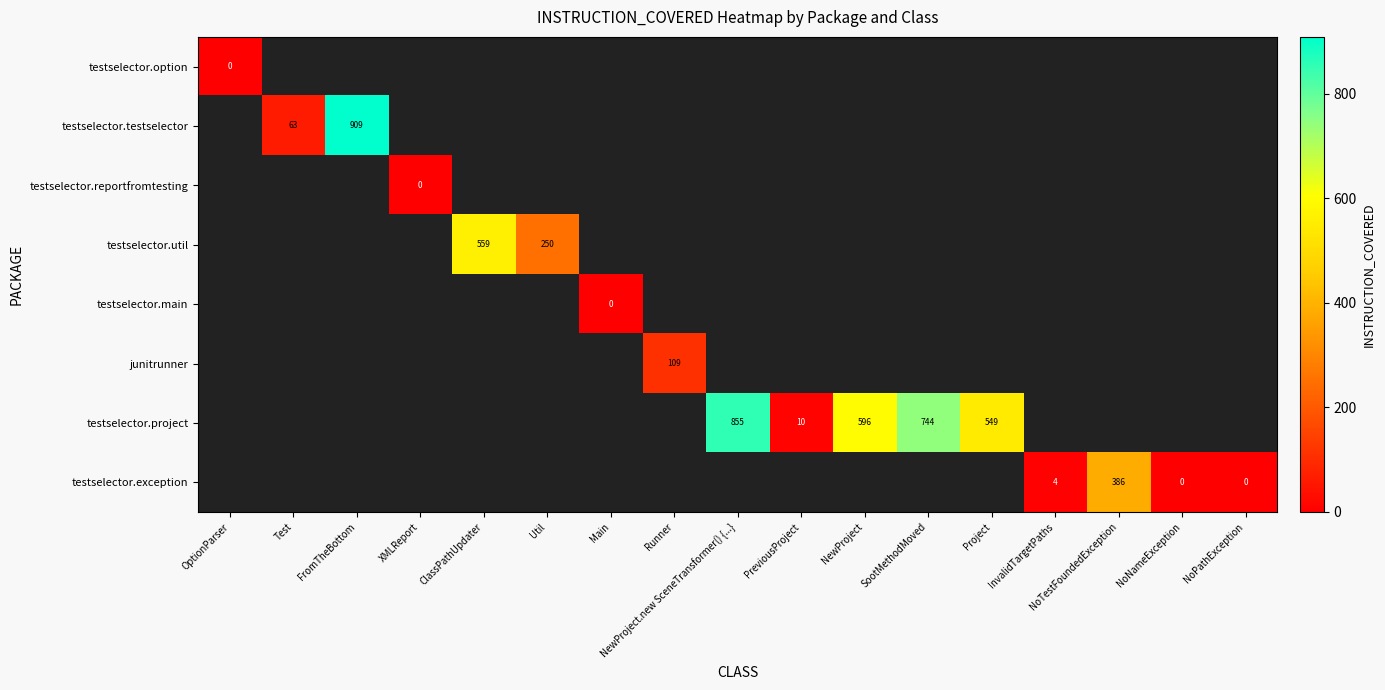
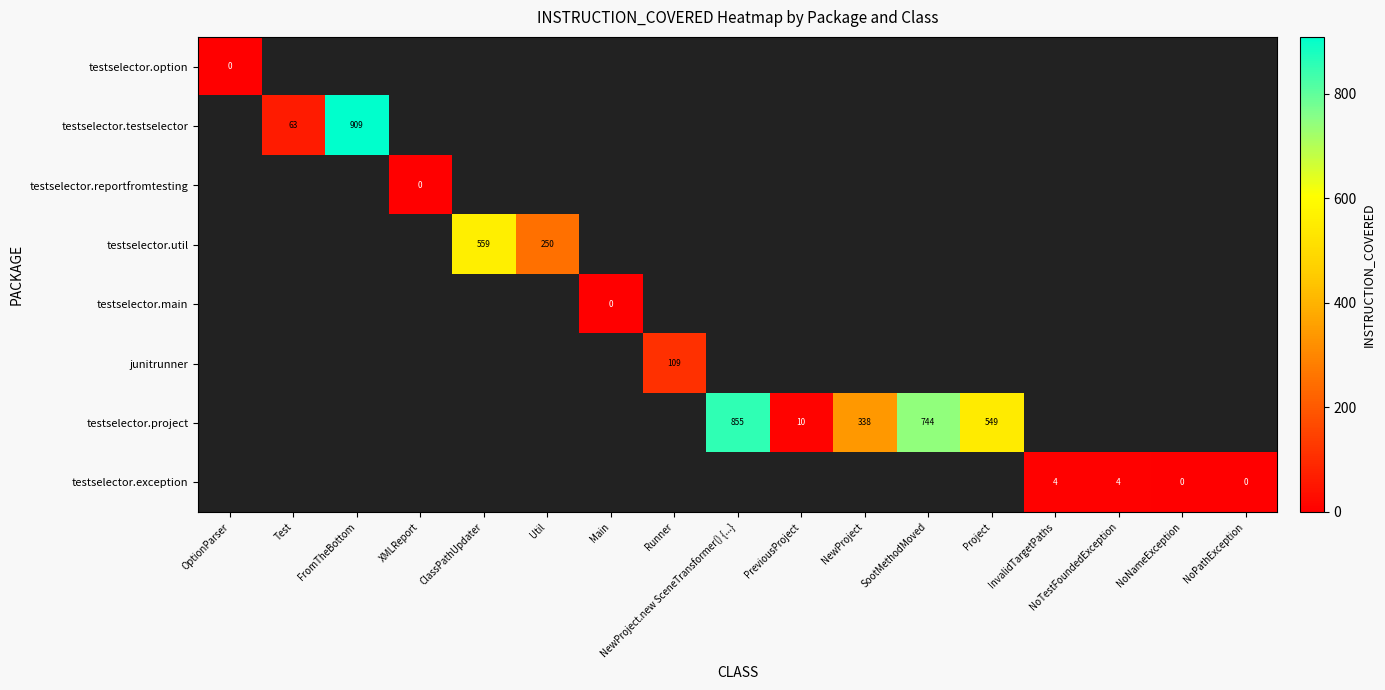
  {
    "testselector.option": {
      "OptionParser": 0
    },
    "testselector.testselector": {
      "Test": 63,
      "FromTheBottom": 909
    },
    "testselector.reportfromtesting": {
      "XMLReport": 0
    },
    "testselector.util": {
      "ClassPathUpdater": 559,
      "Util": 250
    },
    "testselector.main": {
      "Main": 0
    },
    "junitrunner": {
      "Runner": 109
    },
    "testselector.project": {
      "NewProject.new SceneTransformer() {...}": 855,
      "PreviousProject": 10,
-     "NewProject": 596,
+     "NewProject": 338,
      "SootMethodMoved": 744,
      "Project": 549
    },
    "testselector.exception": {
      "InvalidTargetPaths": 4,
-     "NoTestFoundedException": 386,
+     "NoTestFoundedException": 4,
      "NoNameException": 0,
      "NoPathException": 0
    }
  }
